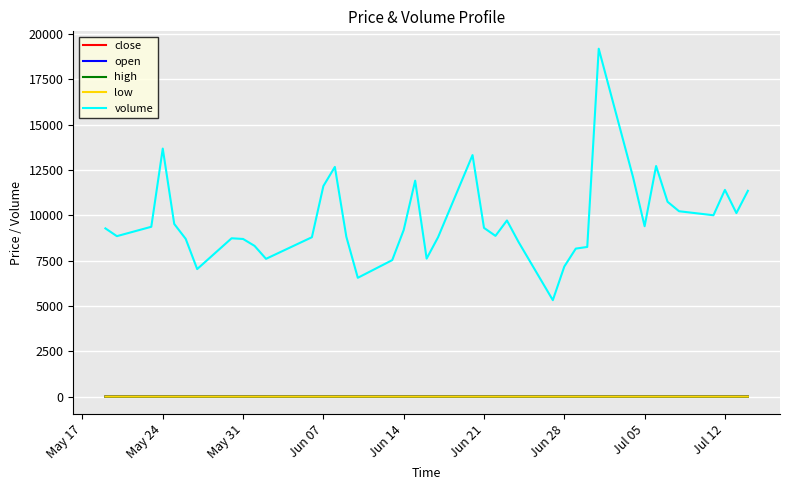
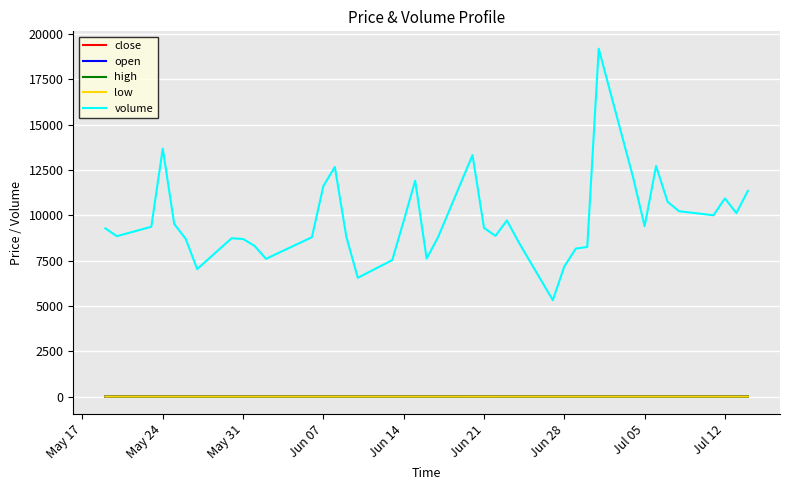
  {
    "low": {
      "May 24": 0,
      "May 31": 0,
      "Jun 07": 0,
      "Jun 14": 0,
      "Jun 21": 0,
      "Jun 28": 0,
      "Jul 05": 0,
      "Jul 12": 0
    },
    "volume": {
      "May 24": 13700,
      "May 31": 8700,
      "Jun 07": 11600,
-     "Jun 14": 9200,
+     "Jun 14": 9700,
      "Jun 21": 9300,
      "Jun 28": 7200,
      "Jul 05": 9400,
-     "Jul 12": 11400
+     "Jul 12": 10900
    }
  }
